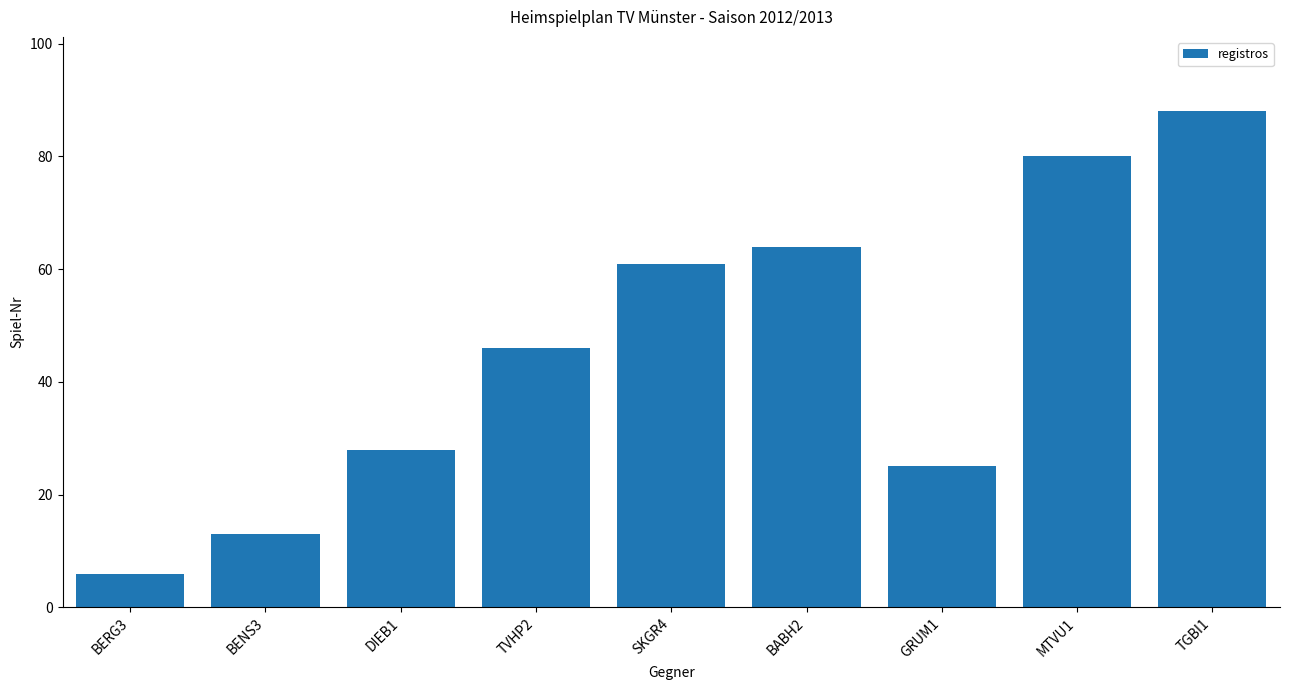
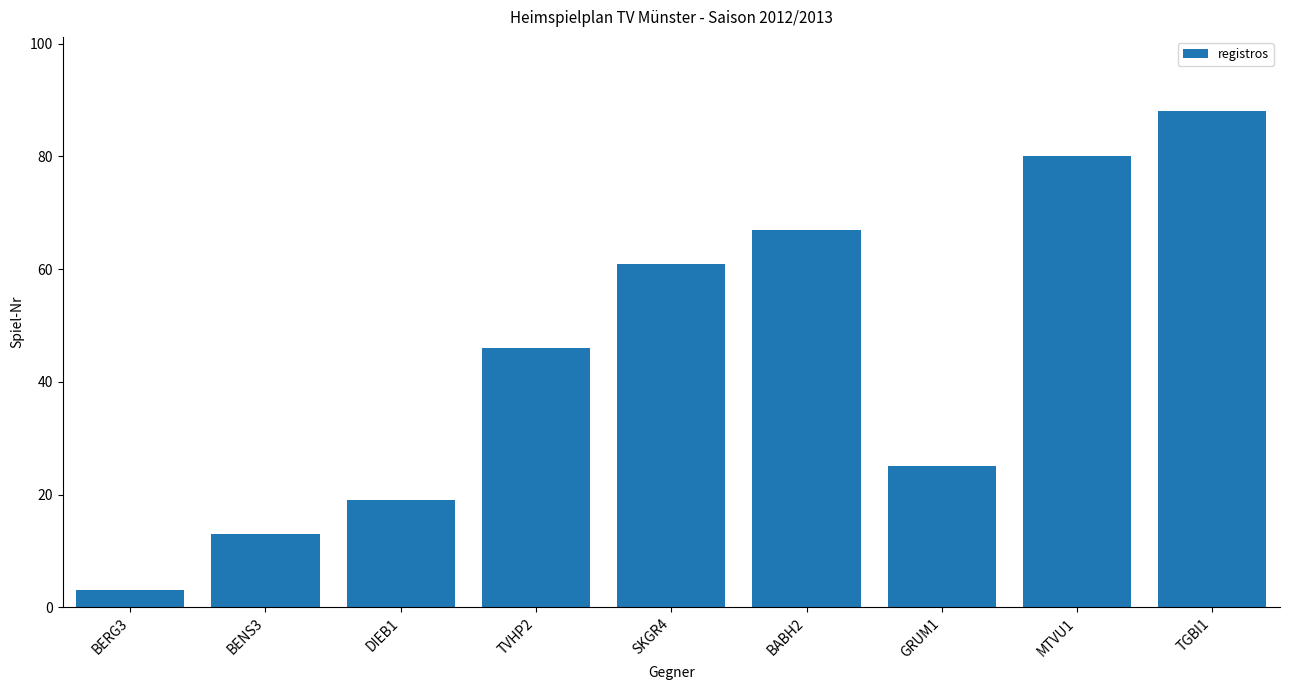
  {
-   "BERG3": 6,
+   "BERG3": 3,
    "BENS3": 13,
-   "DIEB1": 28,
+   "DIEB1": 19,
    "TVHP2": 46,
    "SKGR4": 61,
-   "BABH2": 64,
+   "BABH2": 67,
    "GRUM1": 25,
    "MTVU1": 80,
    "TGBI1": 88
  }
